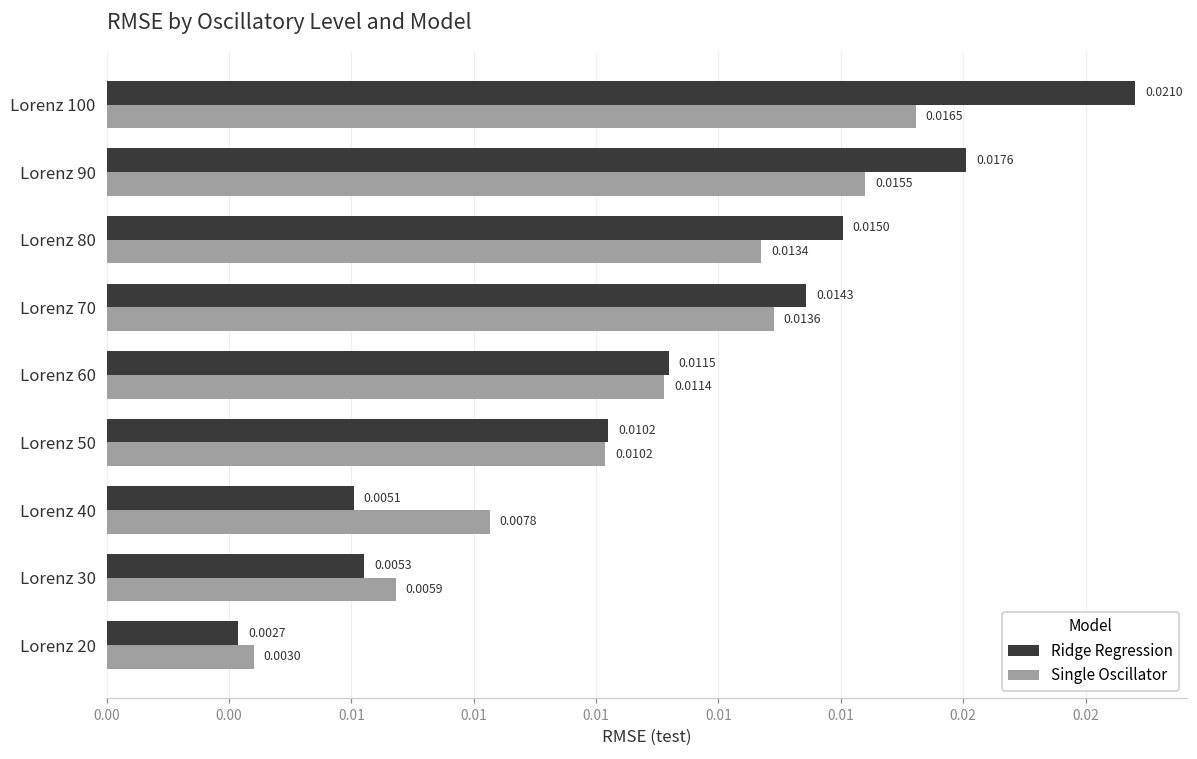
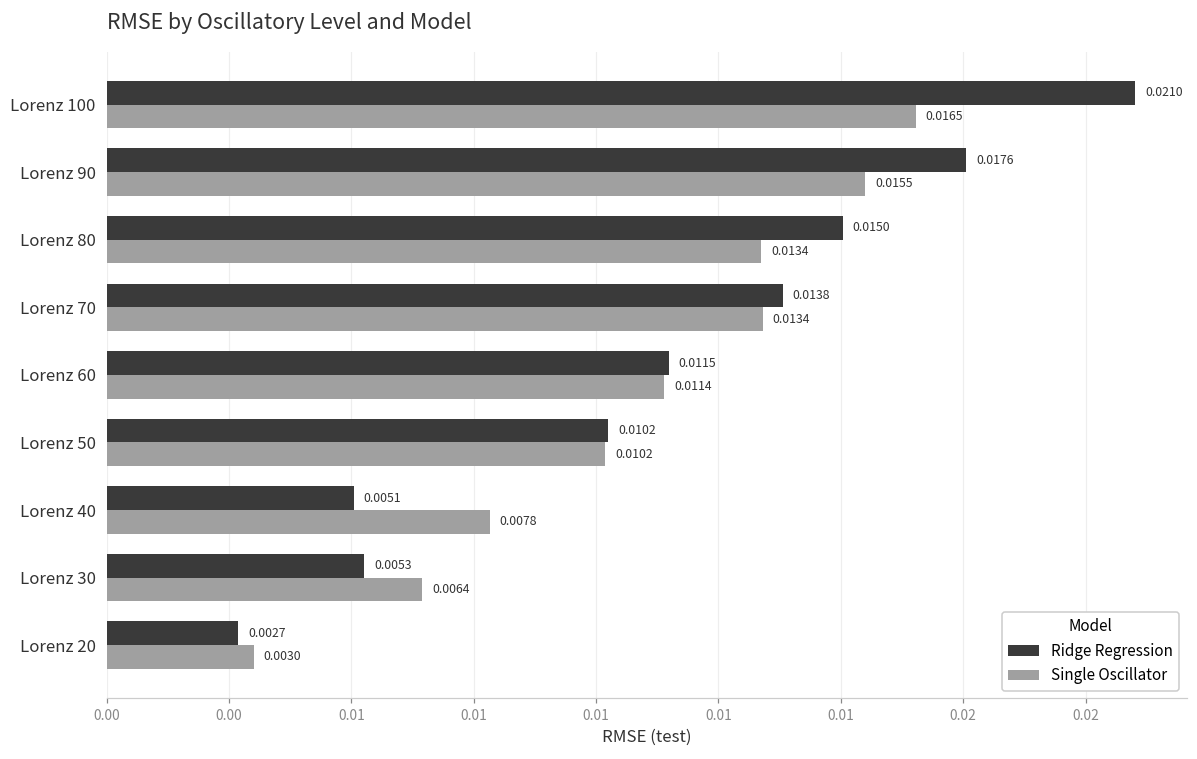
  {
    "Ridge Regression": {
      "Lorenz 100": 0.0210,
      "Lorenz 90": 0.0176,
      "Lorenz 80": 0.0150,
-     "Lorenz 70": 0.0143,
+     "Lorenz 70": 0.0138,
      "Lorenz 60": 0.0115,
      "Lorenz 50": 0.0102,
      "Lorenz 40": 0.0051,
      "Lorenz 30": 0.0053,
      "Lorenz 20": 0.0027
    },
    "Single Oscillator": {
      "Lorenz 100": 0.0165,
      "Lorenz 90": 0.0155,
      "Lorenz 80": 0.0134,
-     "Lorenz 70": 0.0136,
+     "Lorenz 70": 0.0134,
      "Lorenz 60": 0.0114,
      "Lorenz 50": 0.0102,
      "Lorenz 40": 0.0078,
-     "Lorenz 30": 0.0059,
+     "Lorenz 30": 0.0064,
      "Lorenz 20": 0.0030
    }
  }
